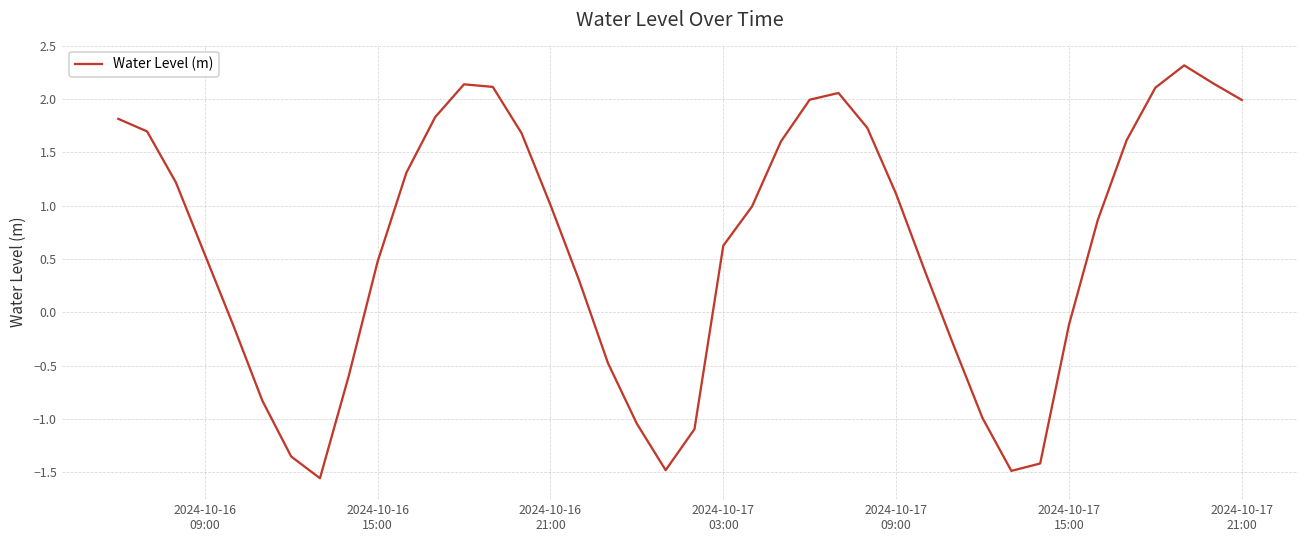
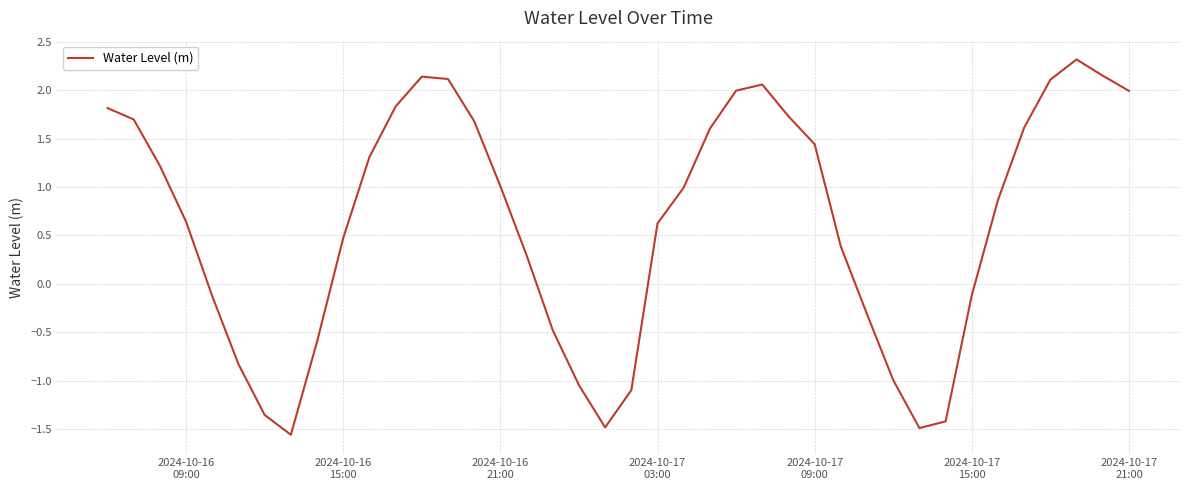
  {
-   "2024-10-16 09:00": 0.5,
+   "2024-10-16 09:00": 0.6,
    "2024-10-16 15:00": 0.5,
    "2024-10-16 21:00": 1.0,
    "2024-10-17 03:00": 0.6,
-   "2024-10-17 09:00": 1.1,
+   "2024-10-17 09:00": 1.4,
    "2024-10-17 15:00": -0.1,
    "2024-10-17 21:00": 2.0
  }
